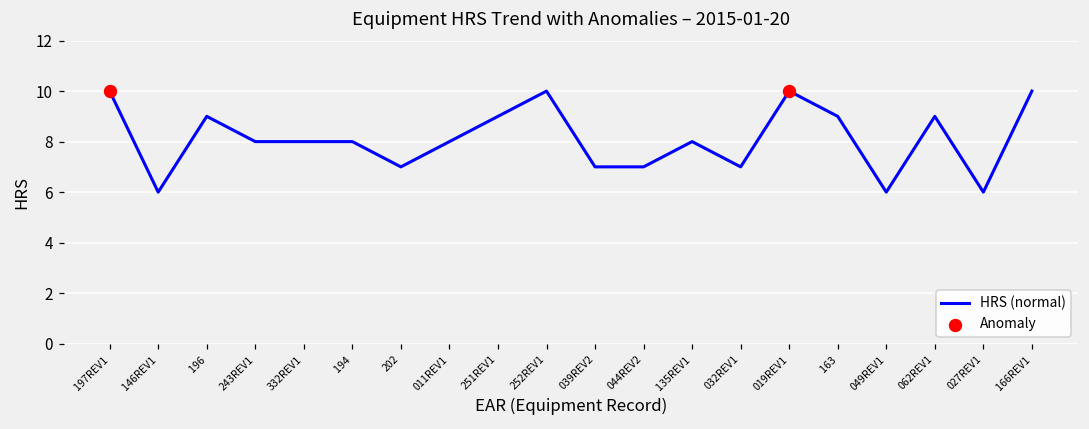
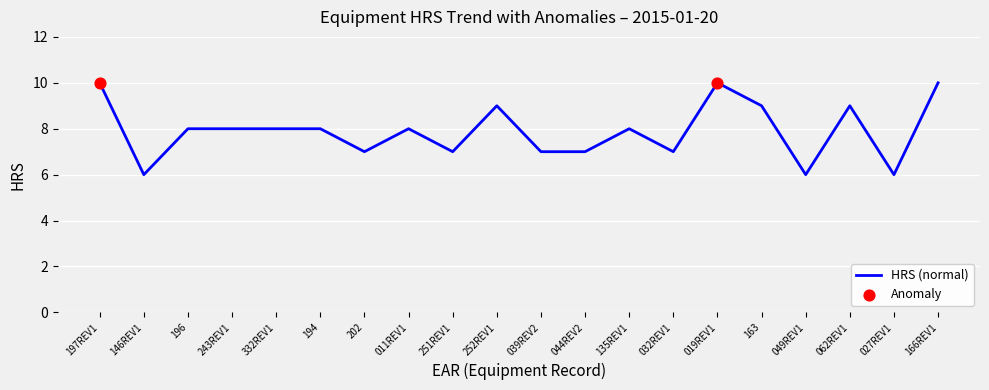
  {
    "HRS (normal)": {
      "146REV1": 6,
-     "196": 9,
+     "196": 8,
      "243REV1": 8,
      "332REV1": 8,
      "194": 8,
      "202": 7,
      "011REV1": 8,
-     "251REV1": 9,
-     "252REV1": 10,
+     "251REV1": 7,
+     "252REV1": 9,
      "039REV2": 7,
      "044REV2": 7,
      "135REV1": 8,
      "032REV1": 7,
      "163": 9,
      "049REV1": 6,
      "062REV1": 9,
      "027REV1": 6,
      "166REV1": 10
    }
  }
